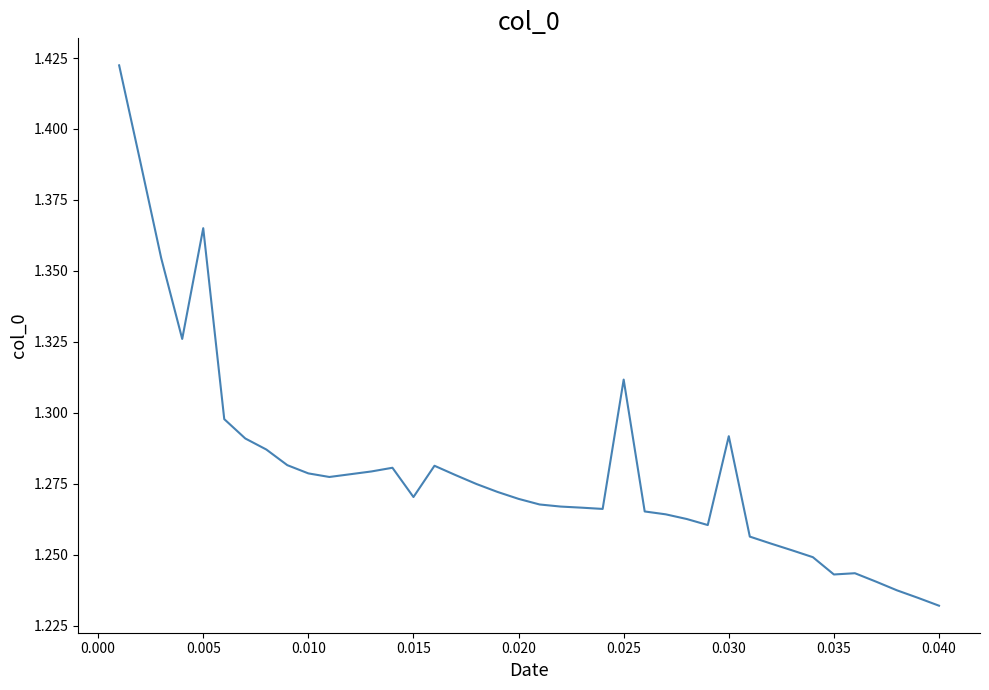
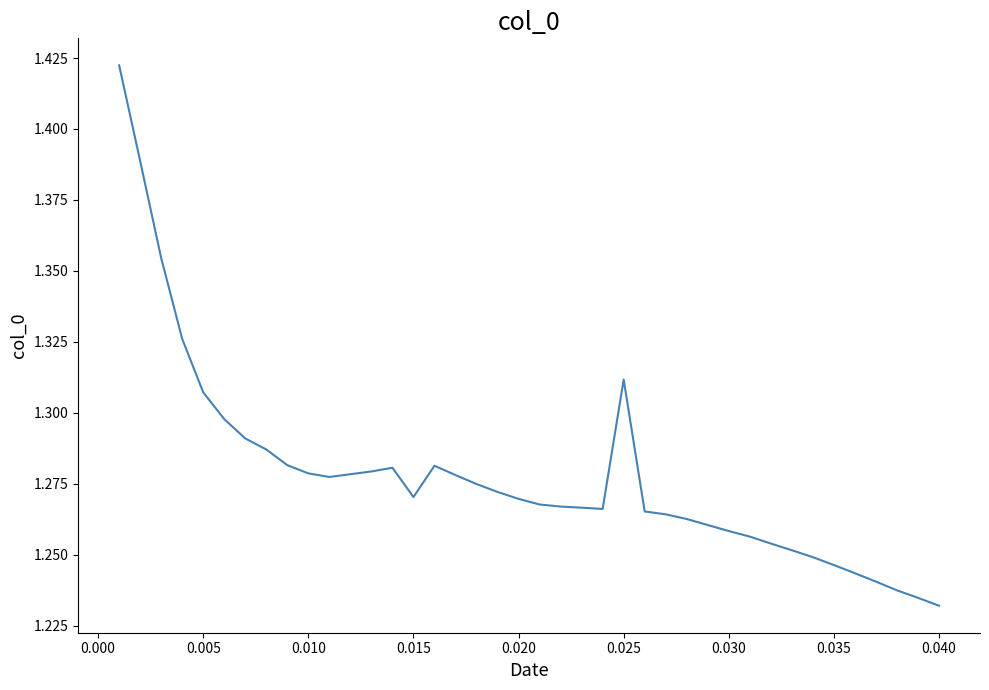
  {
-   "0.005": 1.365,
+   "0.005": 1.307,
    "0.010": 1.279,
    "0.015": 1.270,
    "0.020": 1.270,
    "0.025": 1.312,
-   "0.030": 1.292,
-   "0.035": 1.243,
+   "0.030": 1.258,
+   "0.035": 1.246,
    "0.040": 1.232
  }
